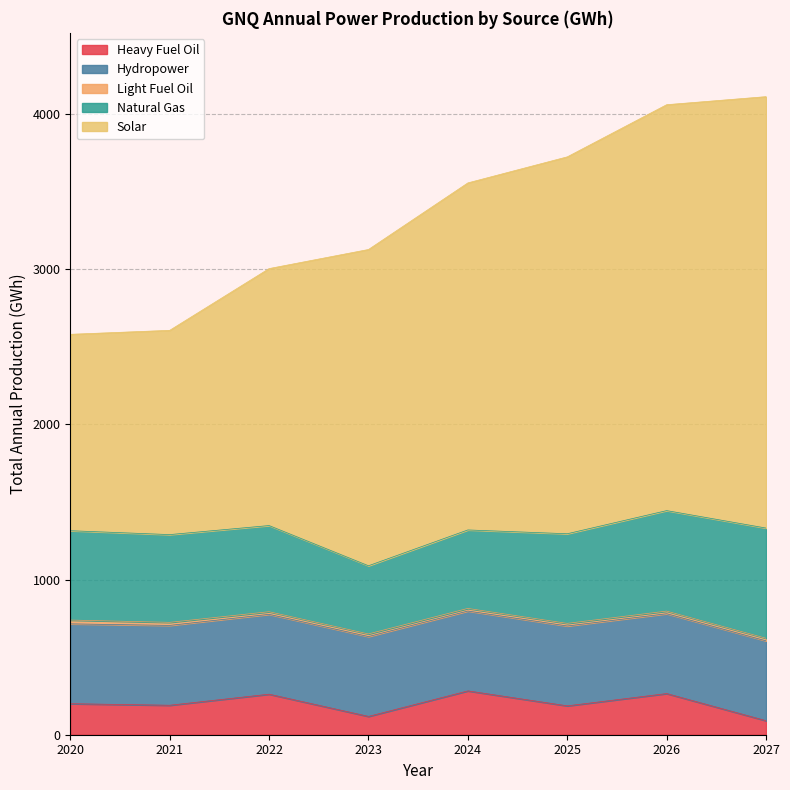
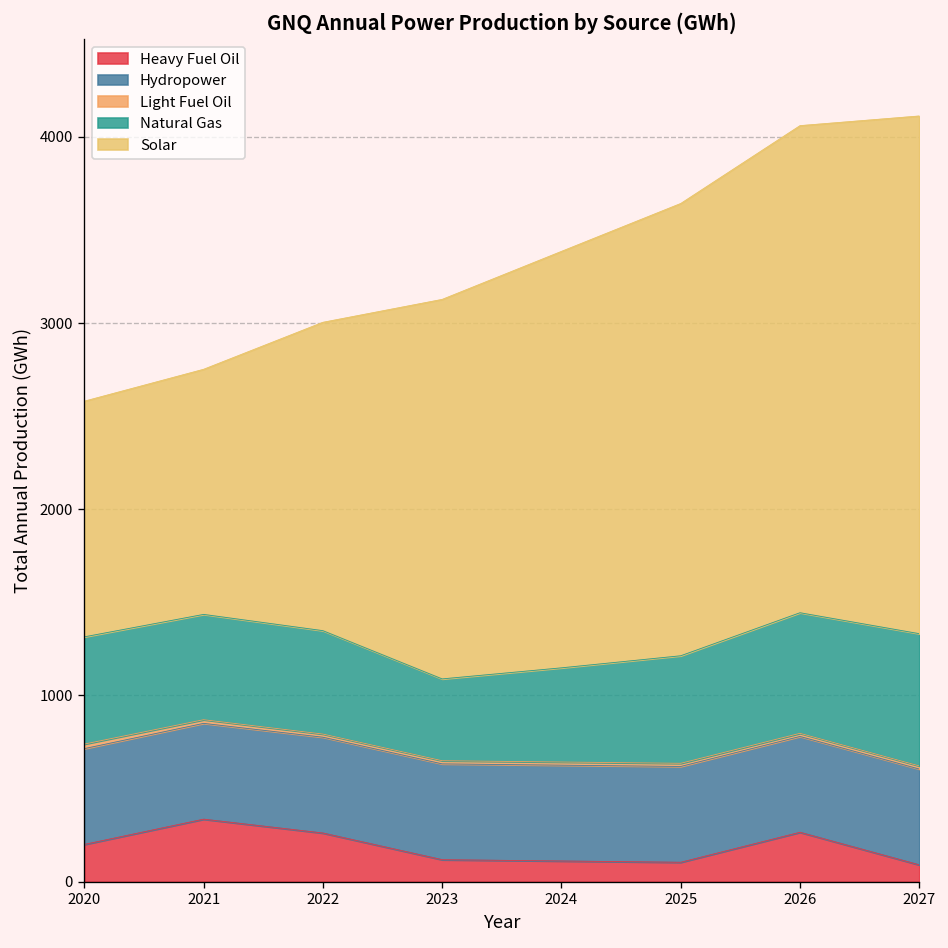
  {
    "Heavy Fuel Oil": {
      "2020": 200,
-     "2021": 190,
+     "2021": 340,
      "2022": 260,
      "2023": 120,
-     "2024": 280,
-     "2025": 190,
+     "2024": 110,
+     "2025": 100,
      "2026": 270,
      "2027": 90
    }
  }
